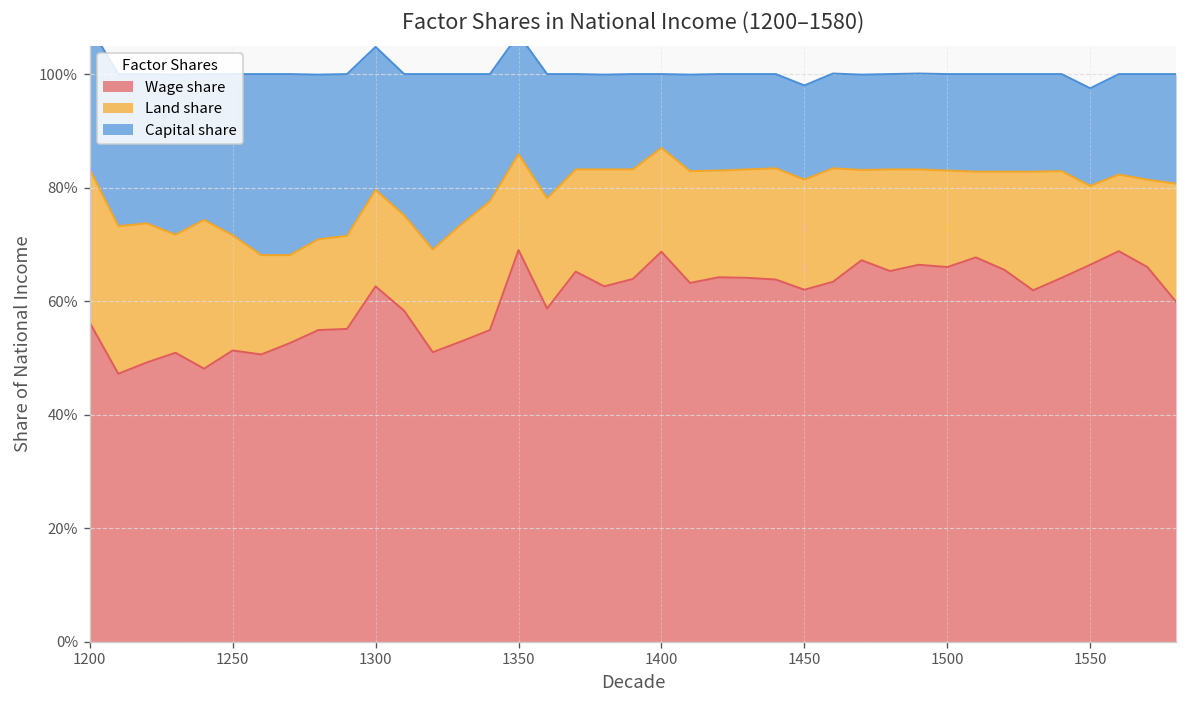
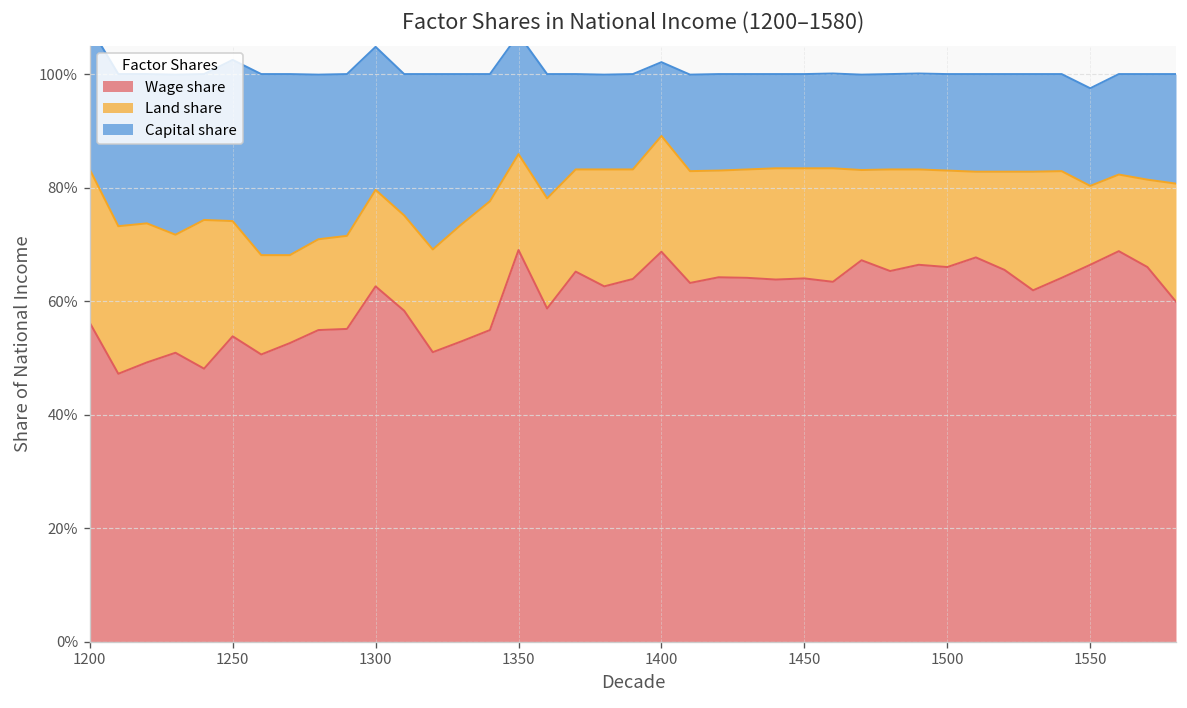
  {
    "Wage share": {
      "1200": "56%",
-     "1250": "51%",
+     "1250": "54%",
      "1300": "63%",
      "1350": "69%",
      "1400": "69%",
-     "1450": "62%",
+     "1450": "64%",
      "1500": "66%",
      "1550": "66%"
    },
    "Land share": {
      "1200": "27%",
      "1250": "20%",
      "1300": "17%",
      "1350": "17%",
-     "1400": "18%",
+     "1400": "20%",
      "1450": "19%",
      "1500": "17%",
      "1550": "14%"
    },
    "Capital share": {
      "1300": "25%",
      "1400": "13%",
      "1450": "17%",
      "1500": "17%",
      "1550": "17%"
    }
  }
